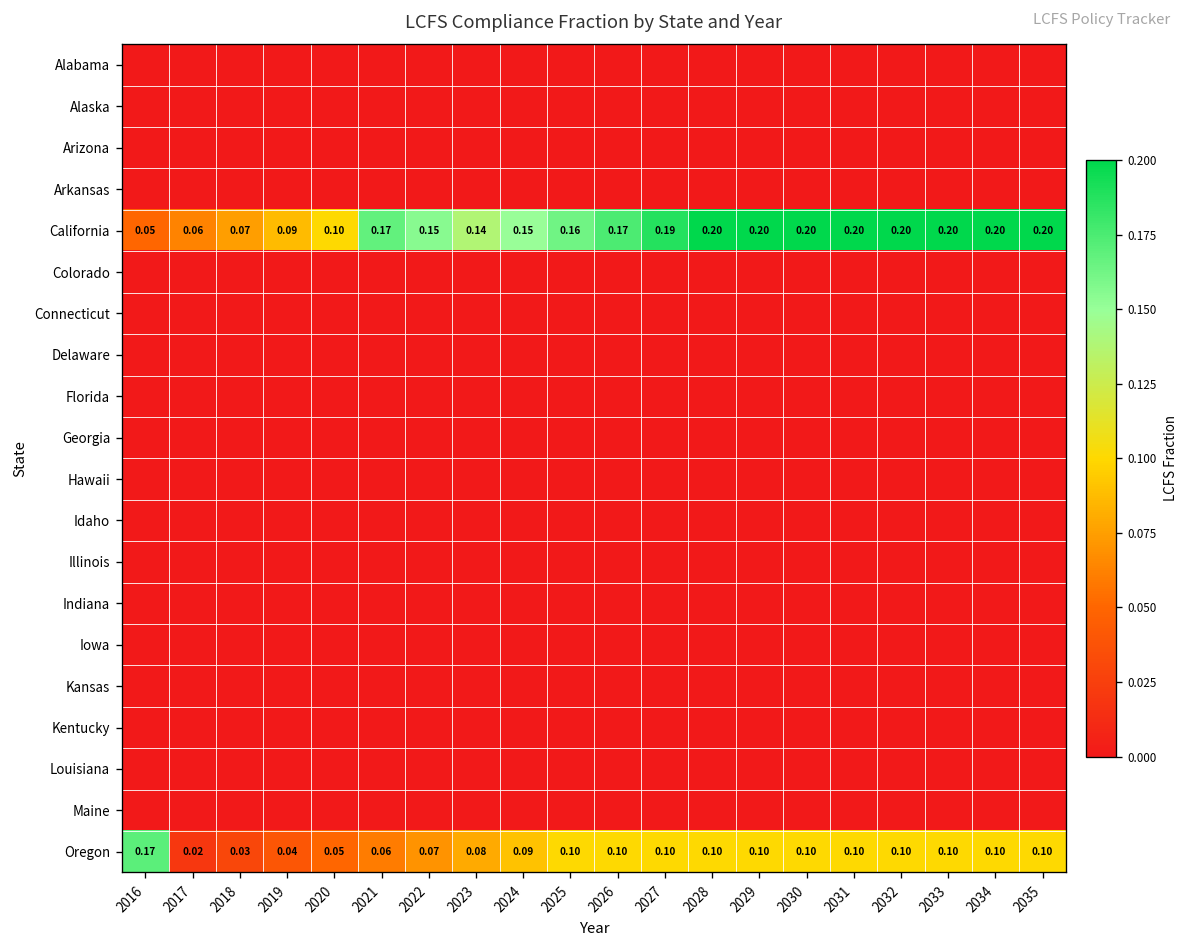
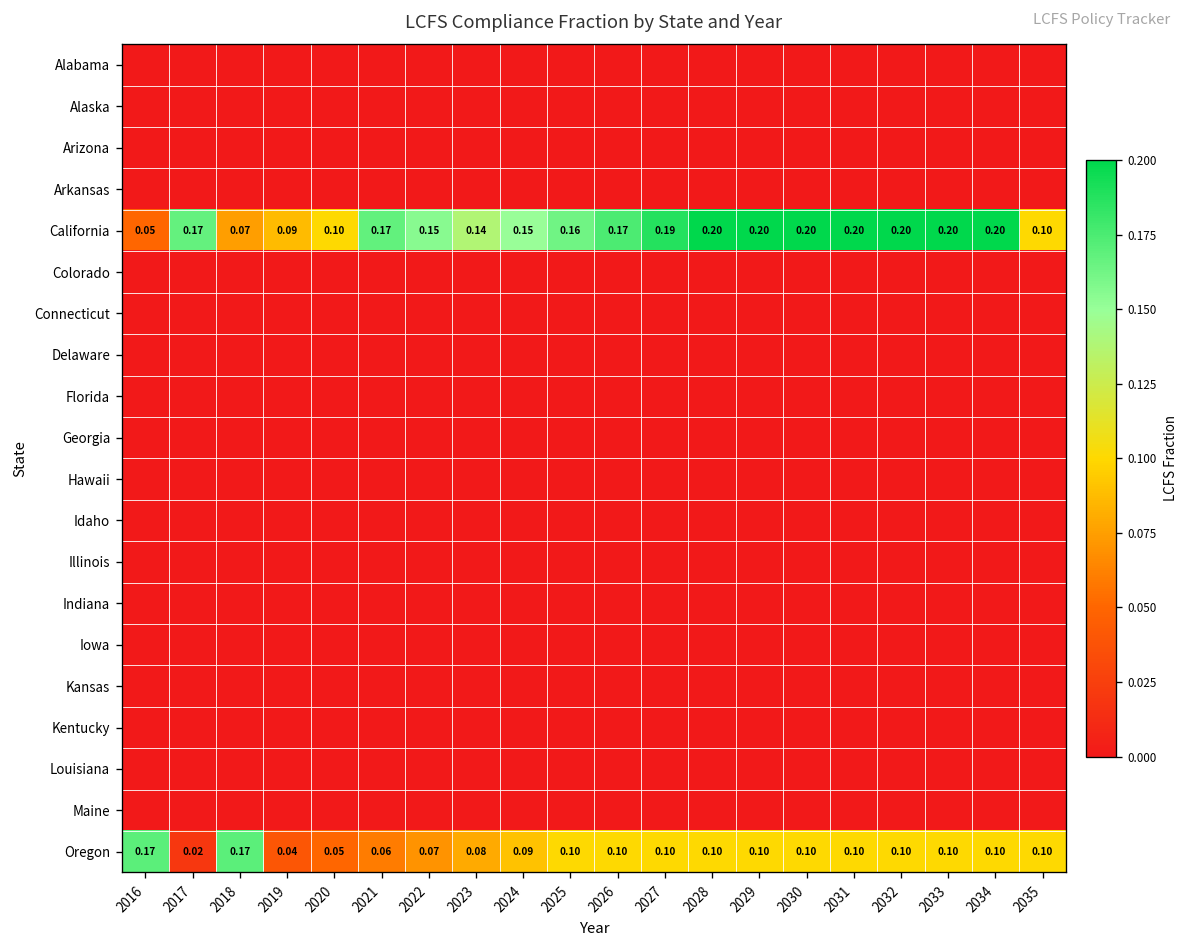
  {
    "California": {
      "2016": 0.05,
-     "2017": 0.06,
+     "2017": 0.17,
      "2018": 0.07,
      "2019": 0.09,
      "2020": 0.10,
      "2021": 0.17,
      "2022": 0.15,
      "2023": 0.14,
      "2024": 0.15,
      "2025": 0.16,
      "2026": 0.17,
      "2027": 0.19,
      "2028": 0.20,
      "2029": 0.20,
      "2030": 0.20,
      "2031": 0.20,
      "2032": 0.20,
      "2033": 0.20,
      "2034": 0.20,
-     "2035": 0.20
+     "2035": 0.10
    },
    "Oregon": {
      "2016": 0.17,
      "2017": 0.02,
-     "2018": 0.03,
+     "2018": 0.17,
      "2019": 0.04,
      "2020": 0.05,
      "2021": 0.06,
      "2022": 0.07,
      "2023": 0.08,
      "2024": 0.09,
      "2025": 0.10,
      "2026": 0.10,
      "2027": 0.10,
      "2028": 0.10,
      "2029": 0.10,
      "2030": 0.10,
      "2031": 0.10,
      "2032": 0.10,
      "2033": 0.10,
      "2034": 0.10,
      "2035": 0.10
    }
  }
